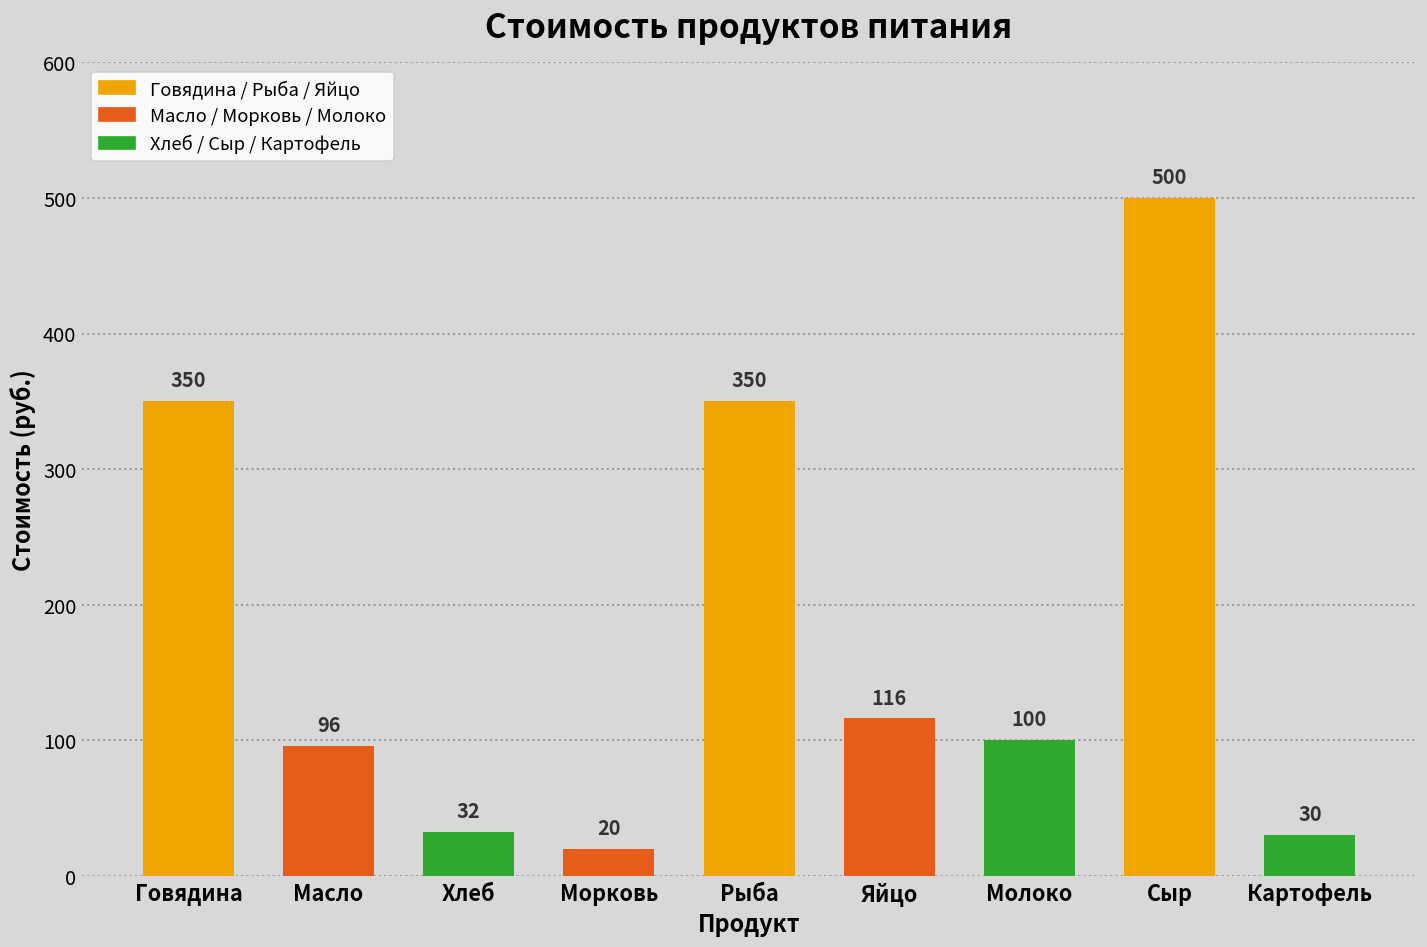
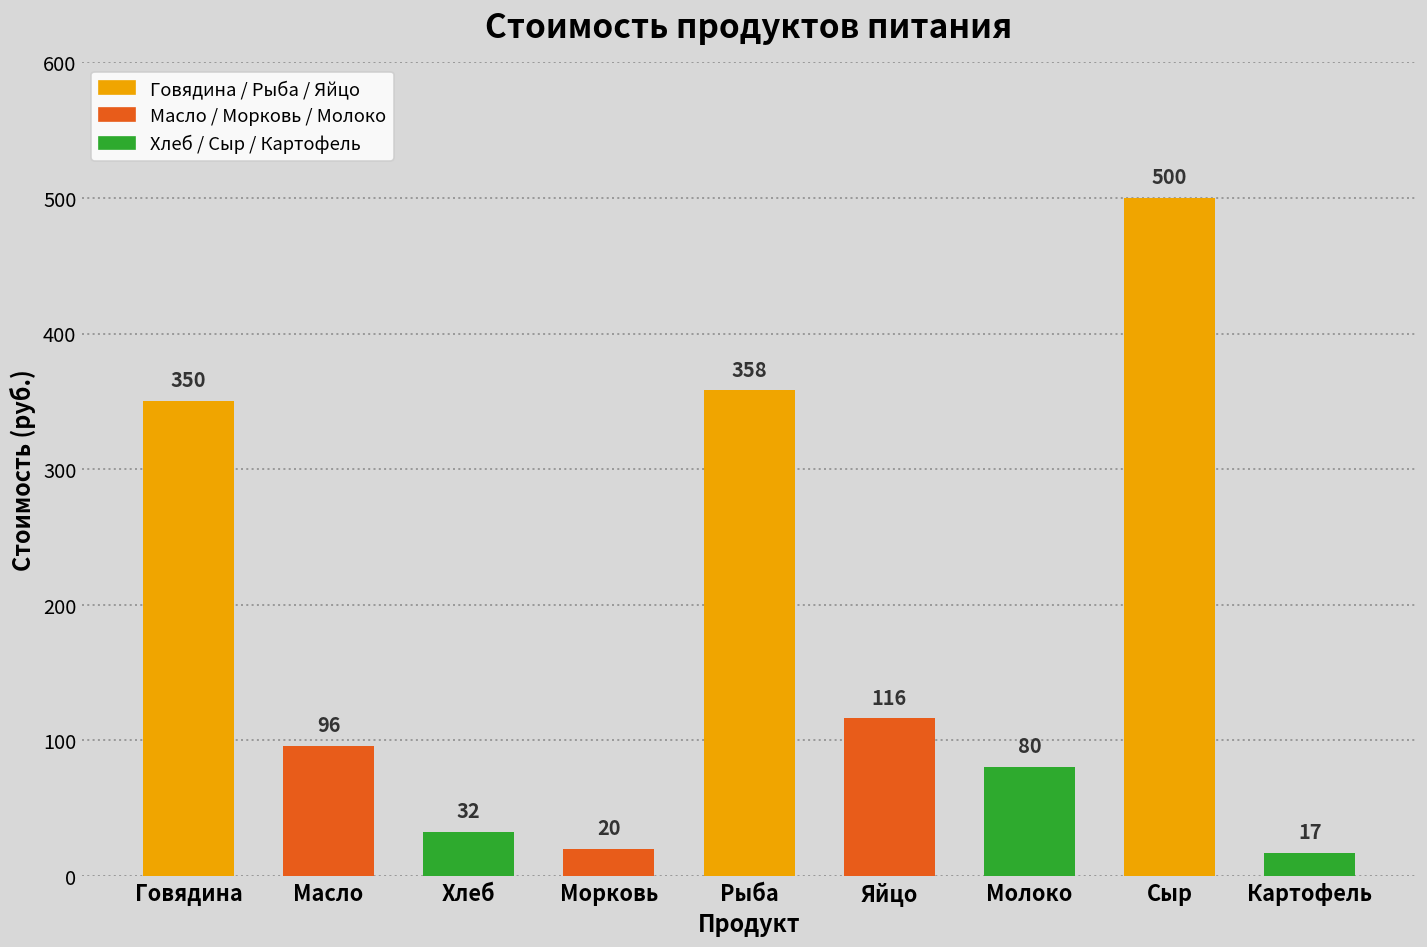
  {
    "Говядина": 350,
    "Масло": 96,
    "Хлеб": 32,
    "Морковь": 20,
-   "Рыба": 350,
+   "Рыба": 358,
    "Яйцо": 116,
-   "Молоко": 100,
+   "Молоко": 80,
    "Сыр": 500,
-   "Картофель": 30
+   "Картофель": 17
  }
